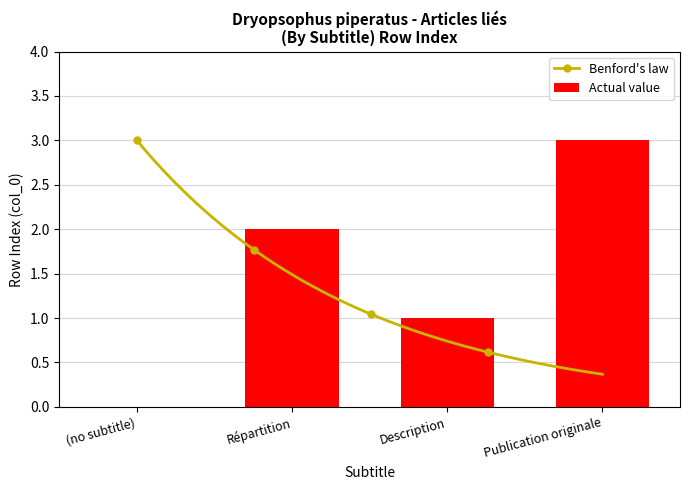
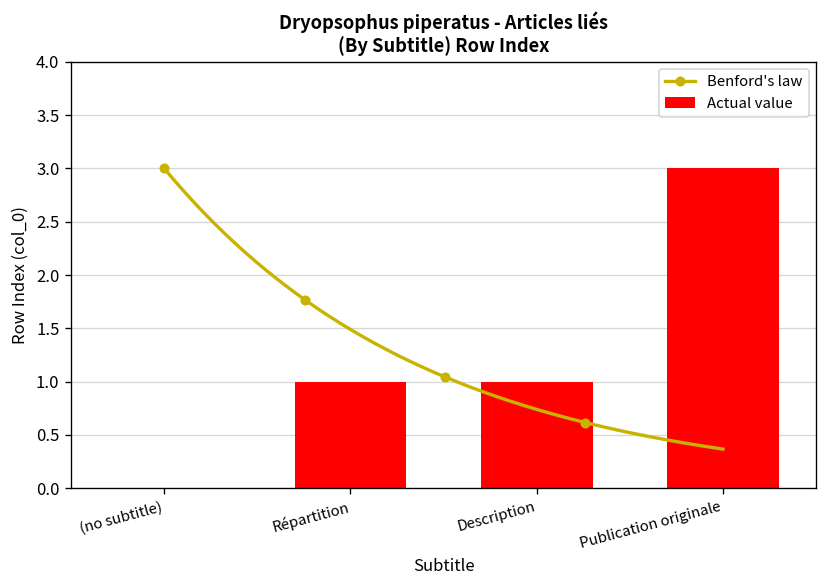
  {
    "Benford's law": {
      "(no subtitle)": 3,
      "Publication originale": 0.4
    },
    "Actual value": {
      "(no subtitle)": 0,
-     "Répartition": 2,
+     "Répartition": 1,
      "Description": 1,
      "Publication originale": 3
    }
  }
